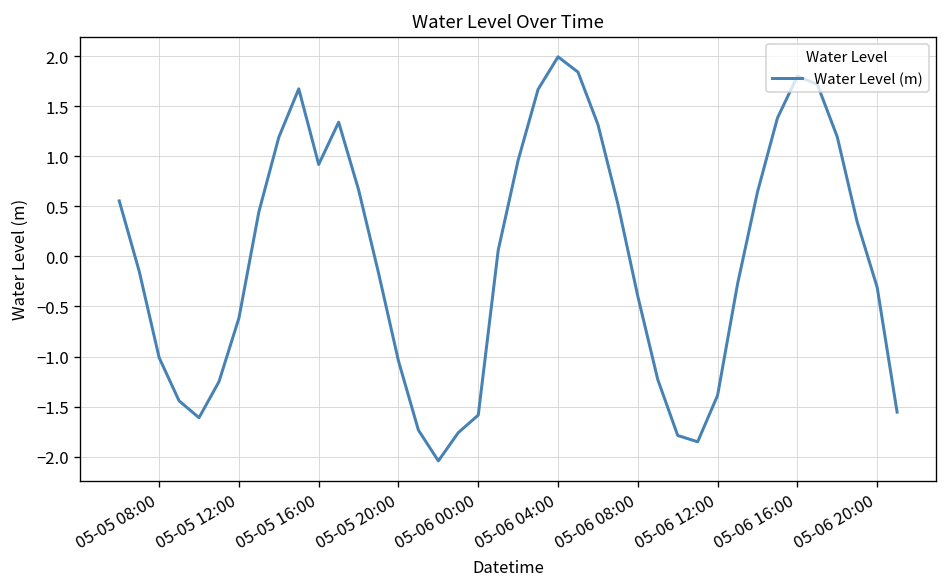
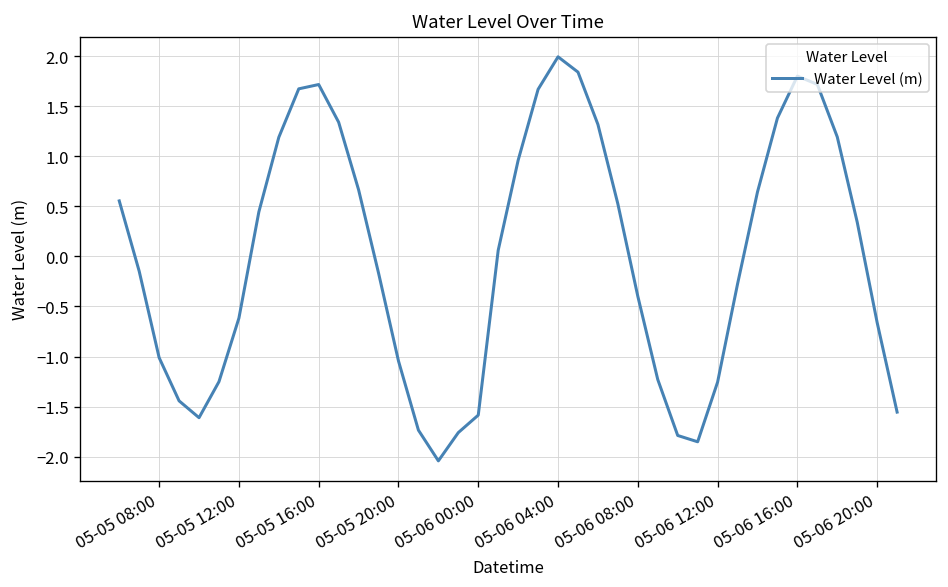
  {
    "05-05 08:00": -1.0,
    "05-05 12:00": -0.6,
-   "05-05 16:00": 0.9,
+   "05-05 16:00": 1.7,
    "05-05 20:00": -1.0,
    "05-06 00:00": -1.6,
    "05-06 04:00": 2.0,
    "05-06 08:00": -0.4,
-   "05-06 12:00": -1.4,
-   "05-06 20:00": -0.3
+   "05-06 12:00": -1.3,
+   "05-06 20:00": -0.7
  }
